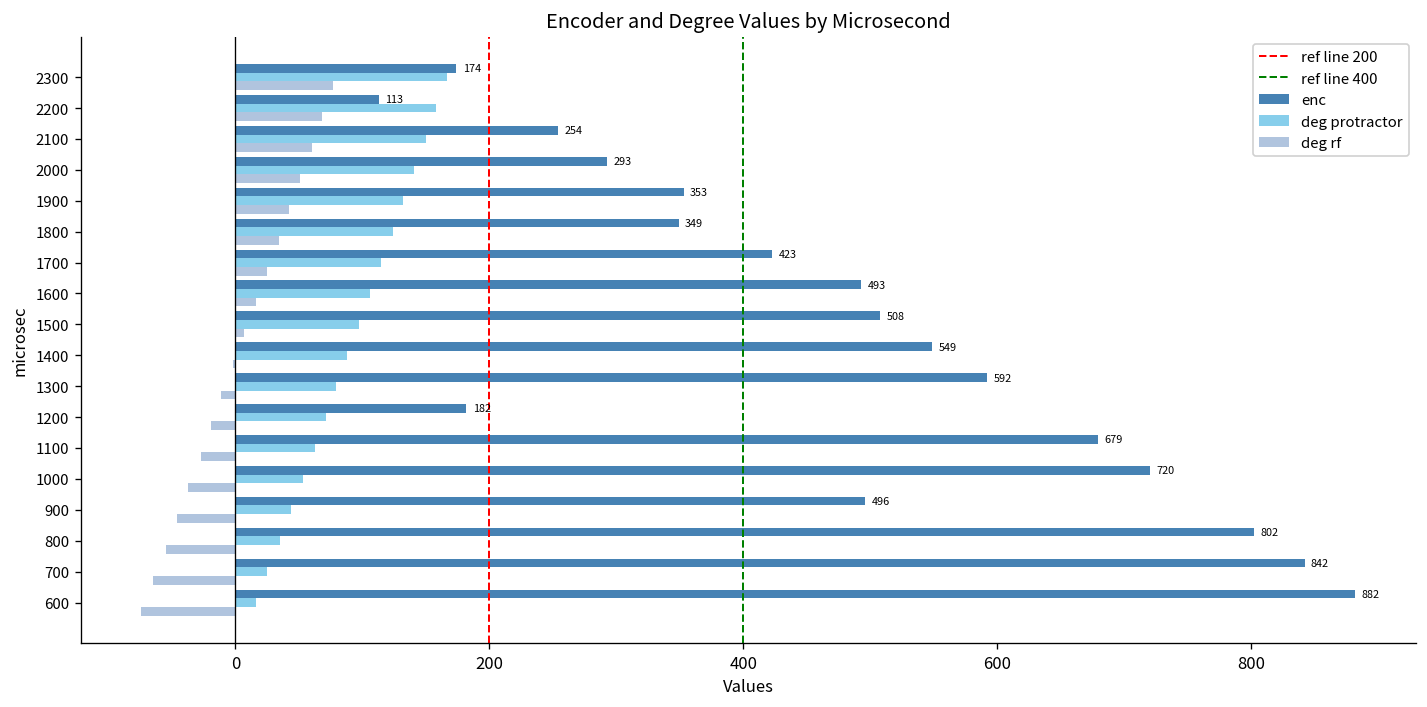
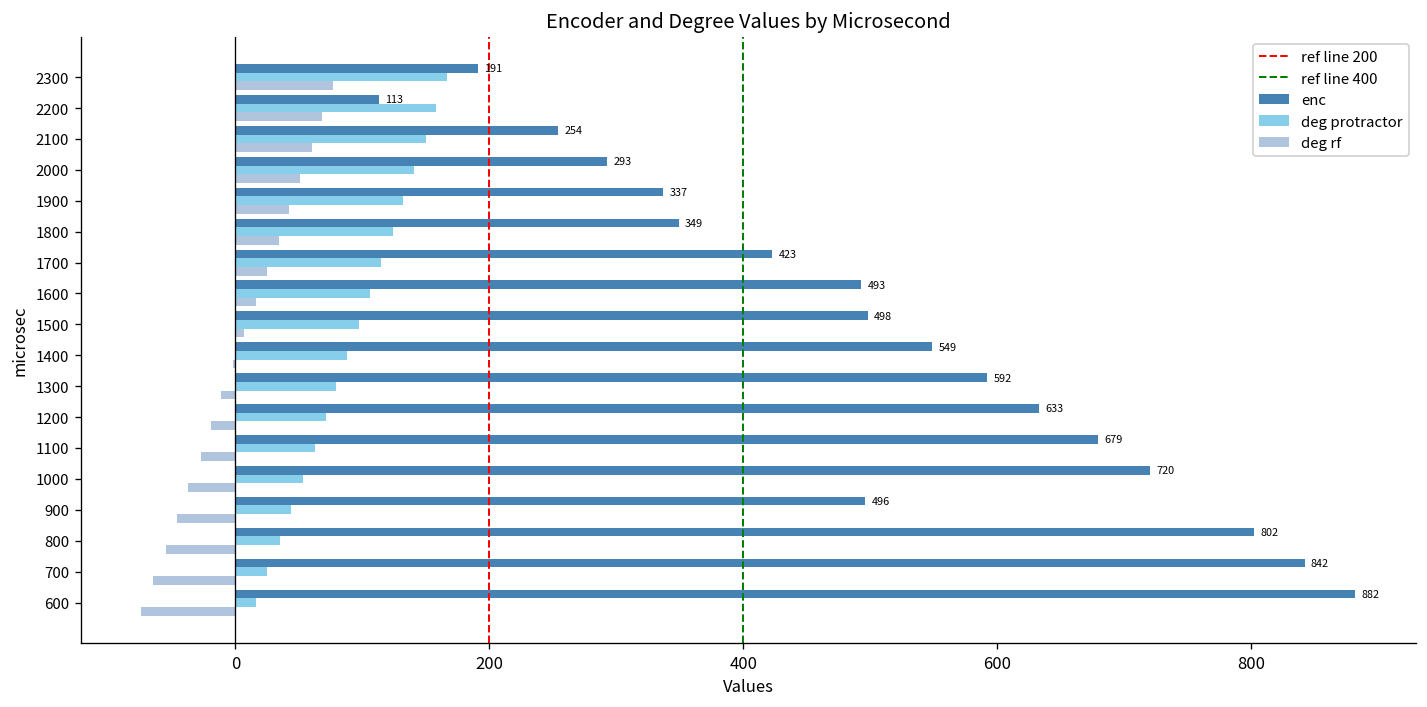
  {
    "enc": {
-     "2300": 174,
+     "2300": 191,
      "2200": 113,
      "2100": 254,
      "2000": 293,
-     "1900": 353,
+     "1900": 337,
      "1800": 349,
      "1700": 423,
      "1600": 493,
-     "1500": 508,
+     "1500": 498,
      "1400": 549,
      "1300": 592,
-     "1200": 182,
+     "1200": 633,
      "1100": 679,
      "1000": 720,
      "900": 496,
      "800": 802,
      "700": 842,
      "600": 882
    }
  }
